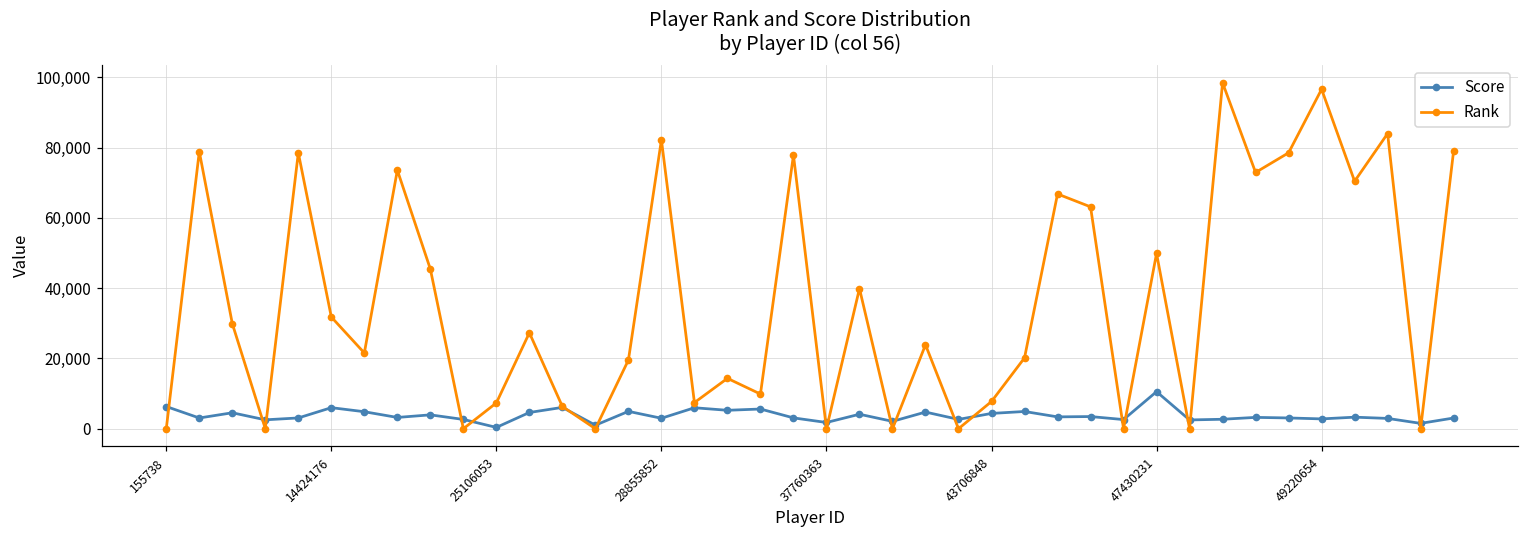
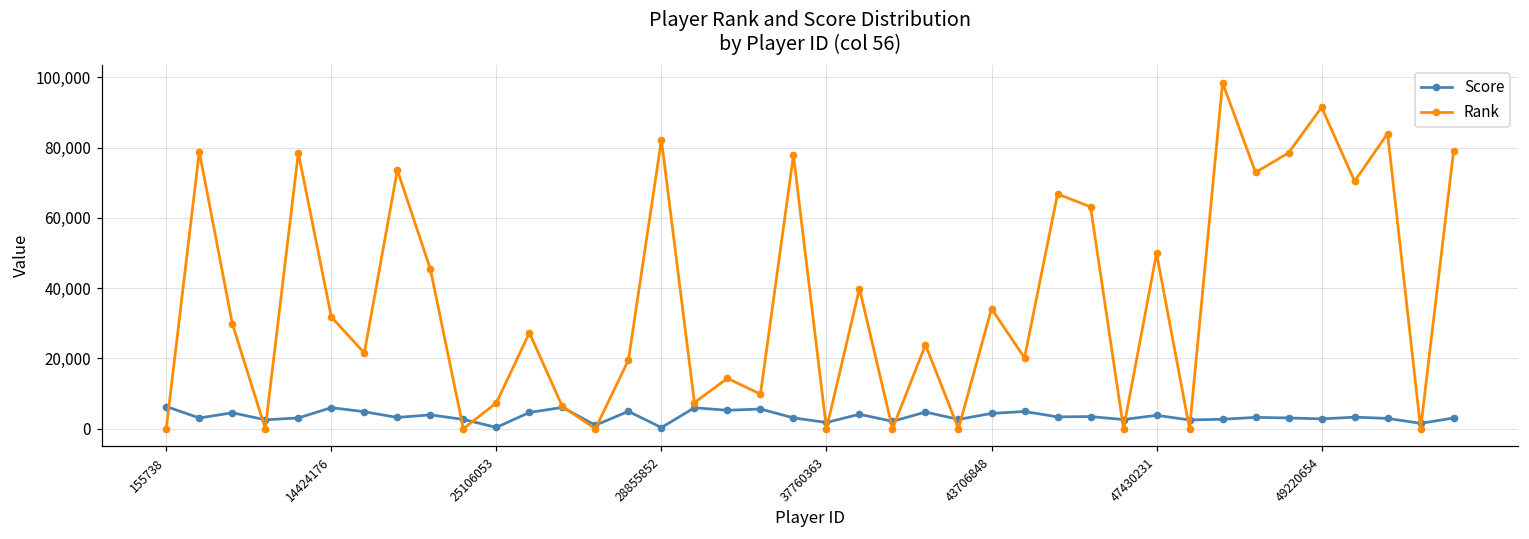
  {
    "Score": {
      "155738": "6,000",
      "14424176": "6,000",
      "25106053": "0",
-     "28855852": "3,000",
+     "28855852": "0",
      "37760363": "2,000",
      "43706848": "4,000",
-     "47430231": "11,000",
+     "47430231": "4,000",
      "49220654": "3,000"
    },
    "Rank": {
      "155738": "0",
      "14424176": "32,000",
      "25106053": "7,000",
      "28855852": "82,000",
      "37760363": "0",
-     "43706848": "8,000",
+     "43706848": "34,000",
      "47430231": "50,000",
-     "49220654": "97,000"
+     "49220654": "91,000"
    }
  }
